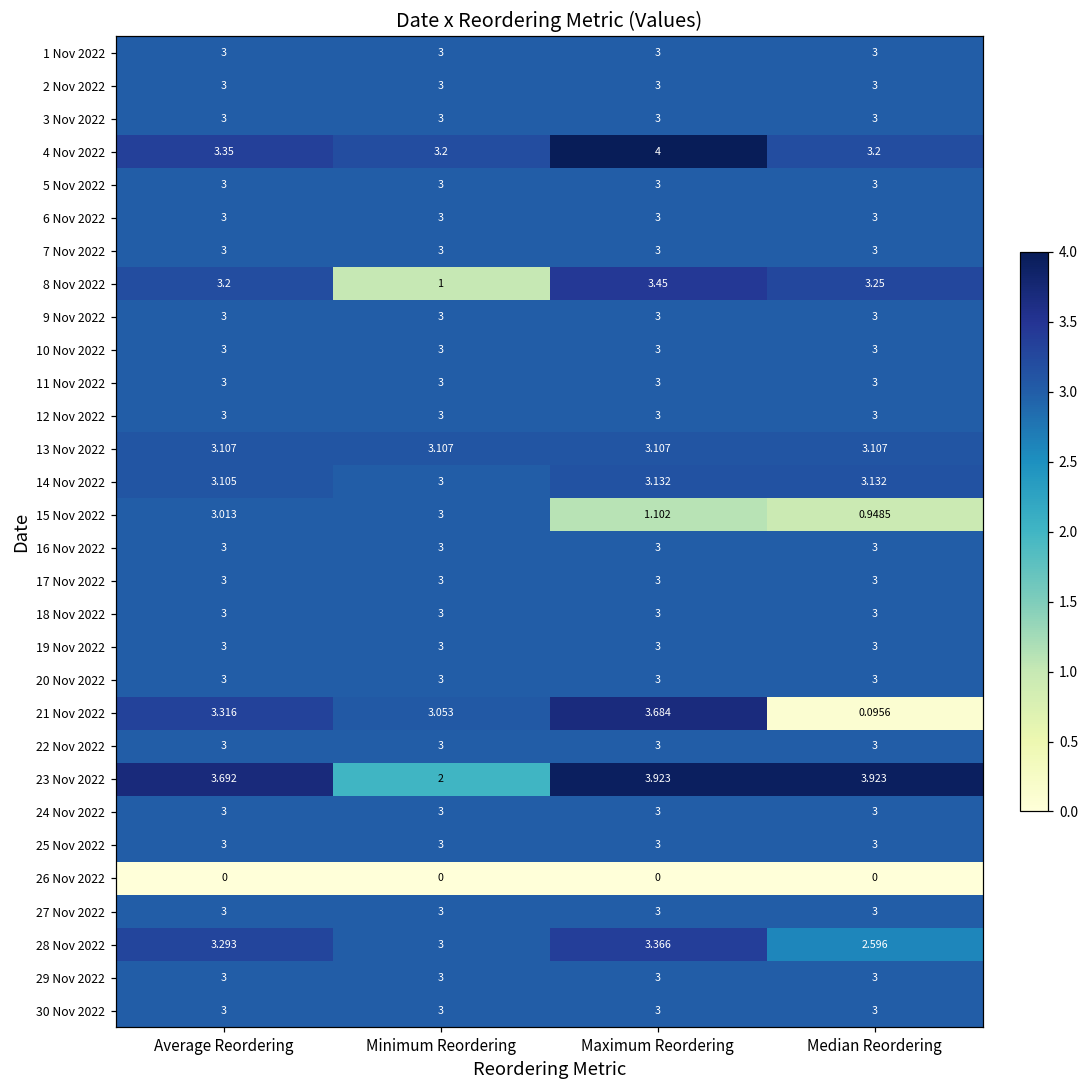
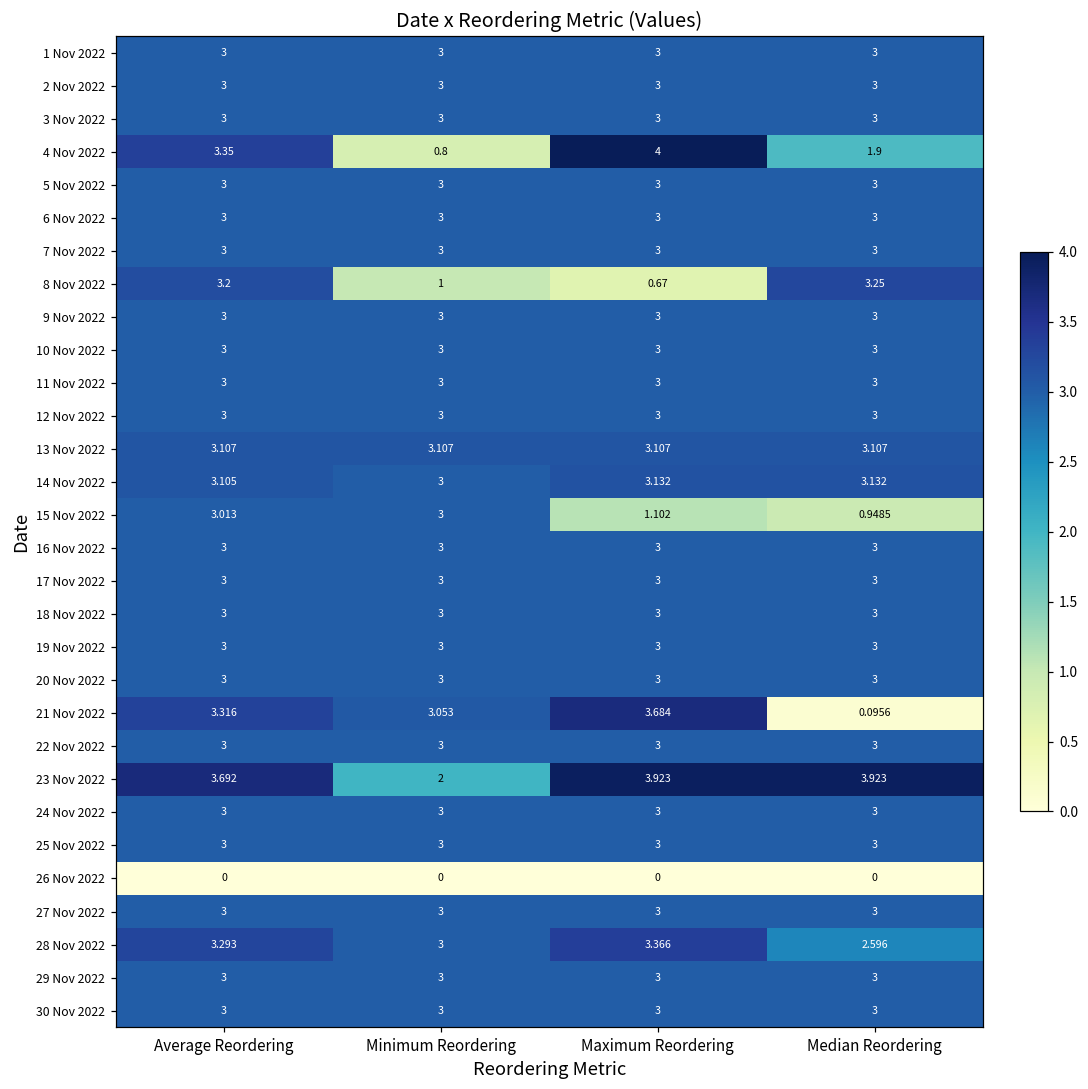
  {
    "1 Nov 2022": {
      "Average Reordering": 3,
      "Minimum Reordering": 3,
      "Maximum Reordering": 3,
      "Median Reordering": 3
    },
    "2 Nov 2022": {
      "Average Reordering": 3,
      "Minimum Reordering": 3,
      "Maximum Reordering": 3,
      "Median Reordering": 3
    },
    "3 Nov 2022": {
      "Average Reordering": 3,
      "Minimum Reordering": 3,
      "Maximum Reordering": 3,
      "Median Reordering": 3
    },
    "4 Nov 2022": {
      "Average Reordering": 3.35,
-     "Minimum Reordering": 3.2,
+     "Minimum Reordering": 0.8,
      "Maximum Reordering": 4,
-     "Median Reordering": 3.2
+     "Median Reordering": 1.9
    },
    "5 Nov 2022": {
      "Average Reordering": 3,
      "Minimum Reordering": 3,
      "Maximum Reordering": 3,
      "Median Reordering": 3
    },
    "6 Nov 2022": {
      "Average Reordering": 3,
      "Minimum Reordering": 3,
      "Maximum Reordering": 3,
      "Median Reordering": 3
    },
    "7 Nov 2022": {
      "Average Reordering": 3,
      "Minimum Reordering": 3,
      "Maximum Reordering": 3,
      "Median Reordering": 3
    },
    "8 Nov 2022": {
      "Average Reordering": 3.2,
      "Minimum Reordering": 1,
-     "Maximum Reordering": 3.45,
+     "Maximum Reordering": 0.67,
      "Median Reordering": 3.25
    },
    "9 Nov 2022": {
      "Average Reordering": 3,
      "Minimum Reordering": 3,
      "Maximum Reordering": 3,
      "Median Reordering": 3
    },
    "10 Nov 2022": {
      "Average Reordering": 3,
      "Minimum Reordering": 3,
      "Maximum Reordering": 3,
      "Median Reordering": 3
    },
    "11 Nov 2022": {
      "Average Reordering": 3,
      "Minimum Reordering": 3,
      "Maximum Reordering": 3,
      "Median Reordering": 3
    },
    "12 Nov 2022": {
      "Average Reordering": 3,
      "Minimum Reordering": 3,
      "Maximum Reordering": 3,
      "Median Reordering": 3
    },
    "13 Nov 2022": {
      "Average Reordering": 3.107,
      "Minimum Reordering": 3.107,
      "Maximum Reordering": 3.107,
      "Median Reordering": 3.107
    },
    "14 Nov 2022": {
      "Average Reordering": 3.105,
      "Minimum Reordering": 3,
      "Maximum Reordering": 3.132,
      "Median Reordering": 3.132
    },
    "15 Nov 2022": {
      "Average Reordering": 3.013,
      "Minimum Reordering": 3,
      "Maximum Reordering": 1.102,
      "Median Reordering": 0.9485
    },
    "16 Nov 2022": {
      "Average Reordering": 3,
      "Minimum Reordering": 3,
      "Maximum Reordering": 3,
      "Median Reordering": 3
    },
    "17 Nov 2022": {
      "Average Reordering": 3,
      "Minimum Reordering": 3,
      "Maximum Reordering": 3,
      "Median Reordering": 3
    },
    "18 Nov 2022": {
      "Average Reordering": 3,
      "Minimum Reordering": 3,
      "Maximum Reordering": 3,
      "Median Reordering": 3
    },
    "19 Nov 2022": {
      "Average Reordering": 3,
      "Minimum Reordering": 3,
      "Maximum Reordering": 3,
      "Median Reordering": 3
    },
    "20 Nov 2022": {
      "Average Reordering": 3,
      "Minimum Reordering": 3,
      "Maximum Reordering": 3,
      "Median Reordering": 3
    },
    "21 Nov 2022": {
      "Average Reordering": 3.316,
      "Minimum Reordering": 3.053,
      "Maximum Reordering": 3.684,
      "Median Reordering": 0.0956
    },
    "22 Nov 2022": {
      "Average Reordering": 3,
      "Minimum Reordering": 3,
      "Maximum Reordering": 3,
      "Median Reordering": 3
    },
    "23 Nov 2022": {
      "Average Reordering": 3.692,
      "Minimum Reordering": 2,
      "Maximum Reordering": 3.923,
      "Median Reordering": 3.923
    },
    "24 Nov 2022": {
      "Average Reordering": 3,
      "Minimum Reordering": 3,
      "Maximum Reordering": 3,
      "Median Reordering": 3
    },
    "25 Nov 2022": {
      "Average Reordering": 3,
      "Minimum Reordering": 3,
      "Maximum Reordering": 3,
      "Median Reordering": 3
    },
    "26 Nov 2022": {
      "Average Reordering": 0,
      "Minimum Reordering": 0,
      "Maximum Reordering": 0,
      "Median Reordering": 0
    },
    "27 Nov 2022": {
      "Average Reordering": 3,
      "Minimum Reordering": 3,
      "Maximum Reordering": 3,
      "Median Reordering": 3
    },
    "28 Nov 2022": {
      "Average Reordering": 3.293,
      "Minimum Reordering": 3,
      "Maximum Reordering": 3.366,
      "Median Reordering": 2.596
    },
    "29 Nov 2022": {
      "Average Reordering": 3,
      "Minimum Reordering": 3,
      "Maximum Reordering": 3,
      "Median Reordering": 3
    },
    "30 Nov 2022": {
      "Average Reordering": 3,
      "Minimum Reordering": 3,
      "Maximum Reordering": 3,
      "Median Reordering": 3
    }
  }
